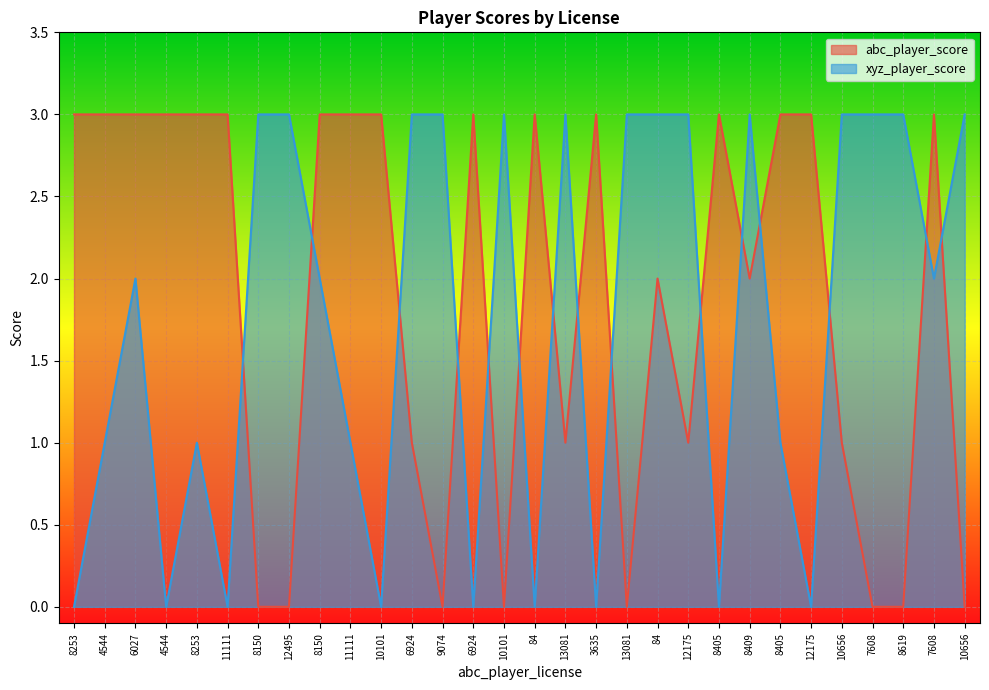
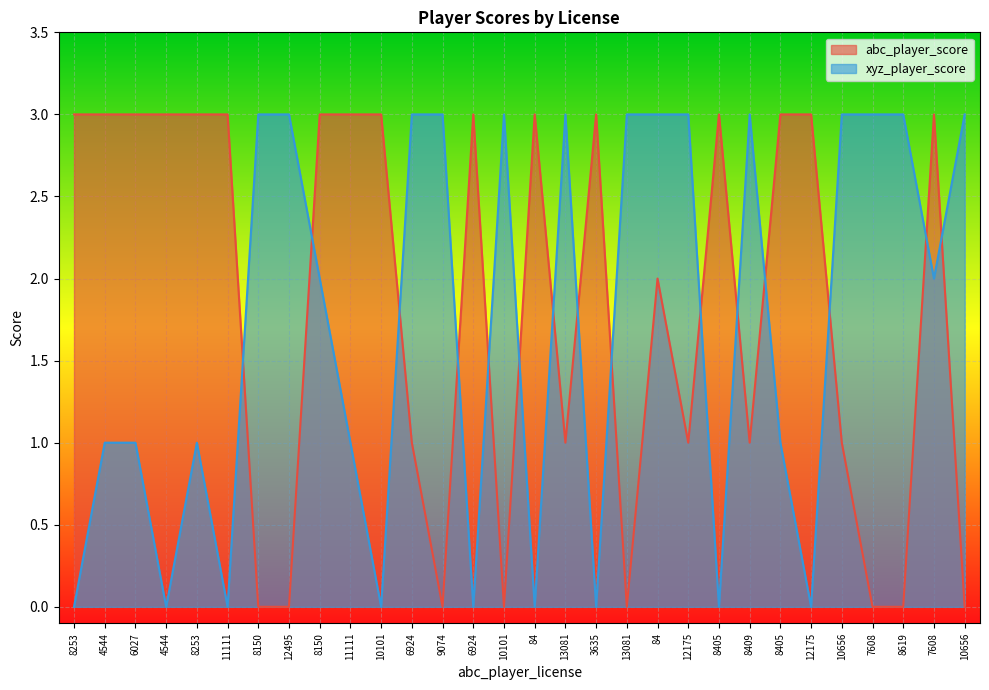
  {
    "abc_player_score": {
      "6027": 3,
      "12495": 0,
      "9074": 0,
      "3635": 3,
-     "8409": 2,
+     "8409": 1,
      "8619": 0
    },
    "xyz_player_score": {
-     "6027": 2,
+     "6027": 1,
      "12495": 3,
      "9074": 3,
      "3635": 0,
      "8409": 3,
      "8619": 3
    }
  }
